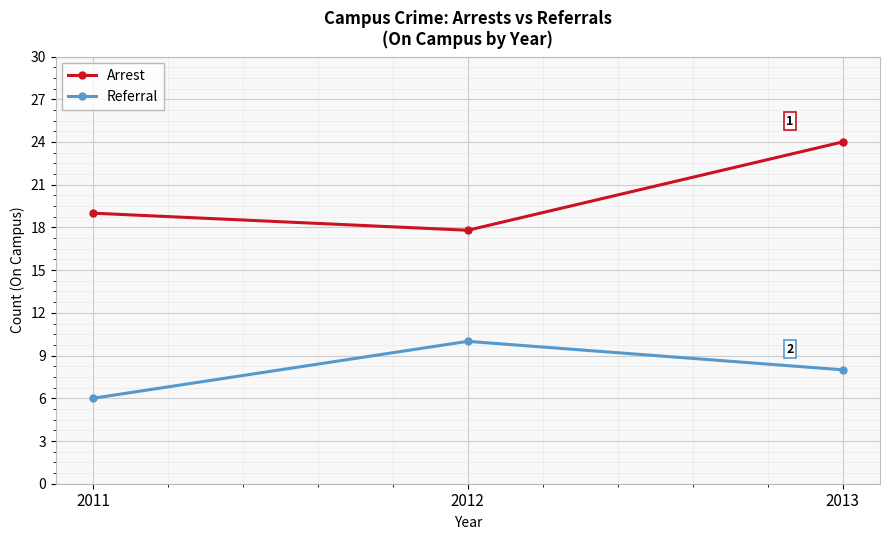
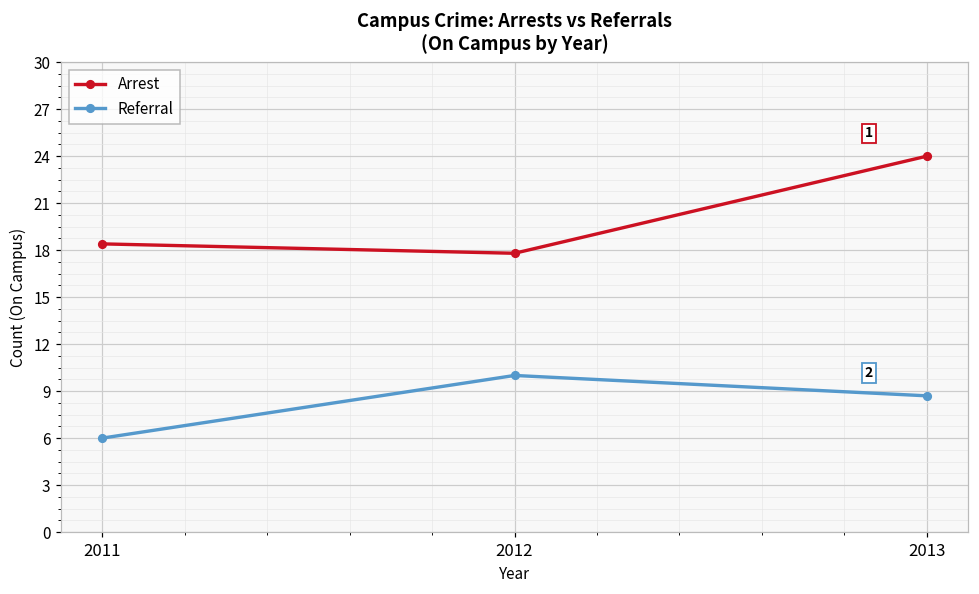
  {
    "Arrest": {
-     "2011": 19.0,
+     "2011": 18.4,
      "2012": 17.8,
      "2013": 24.0
    },
    "Referral": {
      "2011": 6.0,
      "2012": 10.0,
-     "2013": 8.0
+     "2013": 8.7
    }
  }
